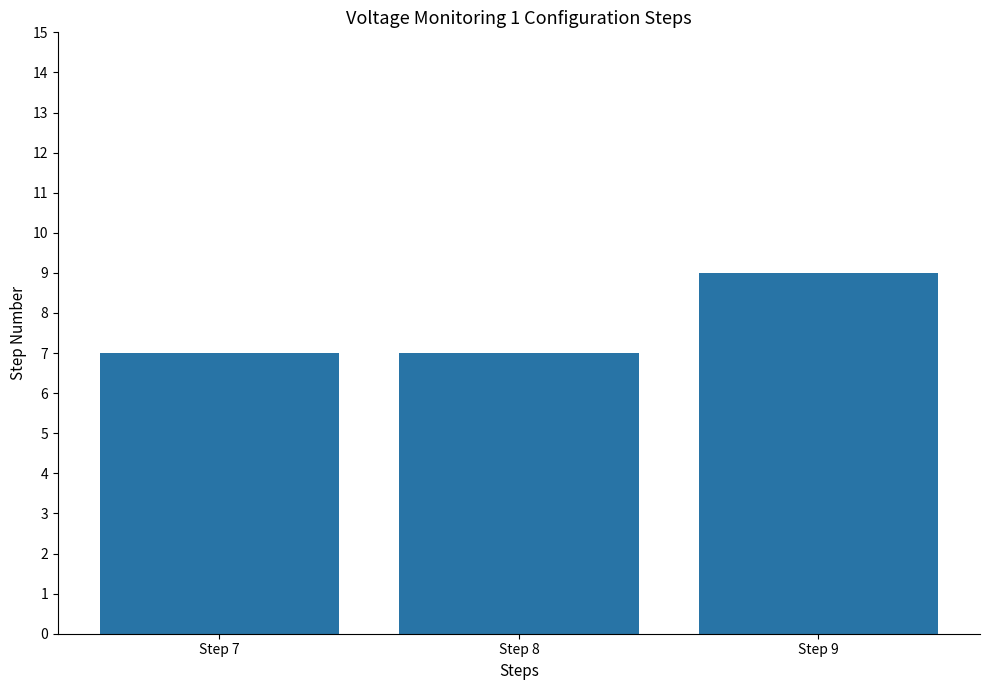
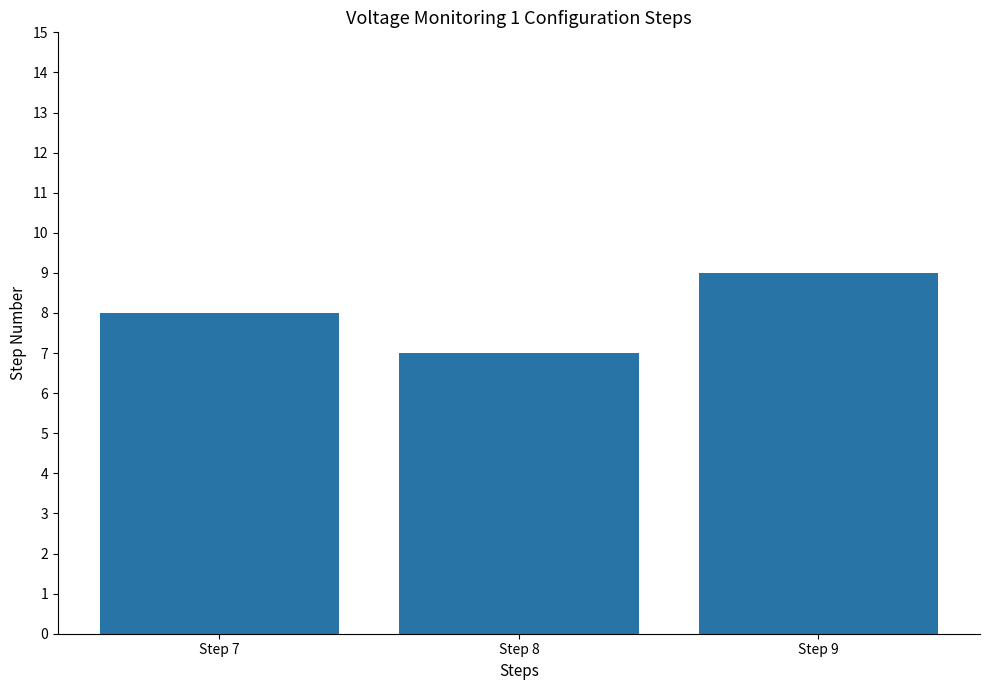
  {
-   "Step 7": 7,
+   "Step 7": 8,
    "Step 8": 7,
    "Step 9": 9
  }
